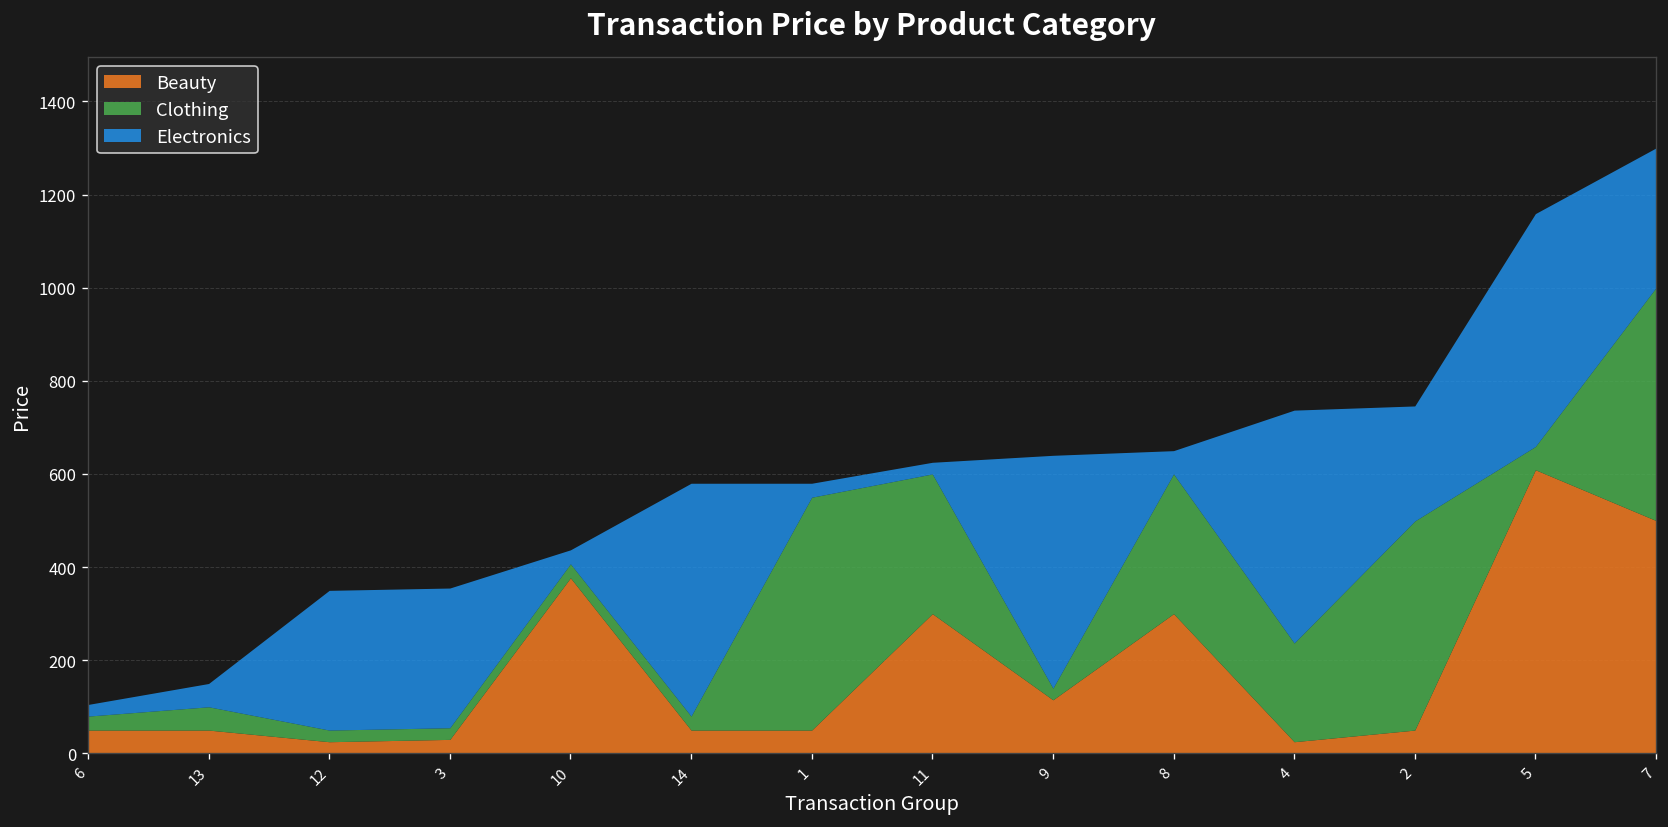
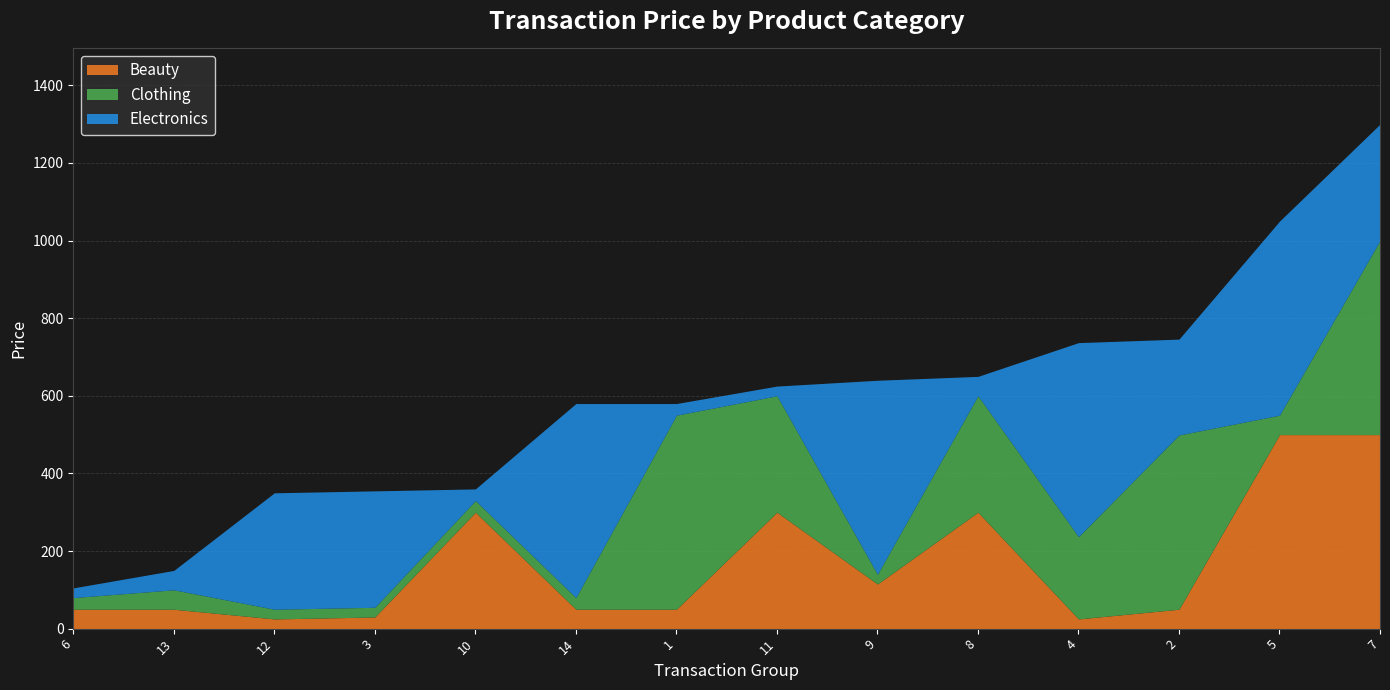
  {
    "Beauty": {
      "6": 50,
      "13": 50,
      "12": 30,
      "3": 30,
-     "10": 380,
+     "10": 300,
      "14": 50,
      "1": 50,
      "11": 300,
      "9": 120,
      "8": 300,
      "4": 30,
      "2": 50,
-     "5": 610,
+     "5": 500,
      "7": 500
    },
    "Clothing": {
      "6": 30,
      "13": 50,
      "12": 30,
      "3": 30,
      "10": 30,
      "14": 30,
      "1": 500,
      "11": 300,
      "9": 30,
      "8": 300,
      "4": 210,
      "2": 450,
      "5": 50,
      "7": 500
    },
    "Electronics": {
      "6": 30,
      "13": 50,
      "12": 300,
      "3": 300,
      "10": 30,
      "14": 500,
      "1": 30,
      "11": 30,
      "9": 500,
      "8": 50,
      "4": 500,
      "2": 250,
      "5": 500,
      "7": 300
    }
  }
